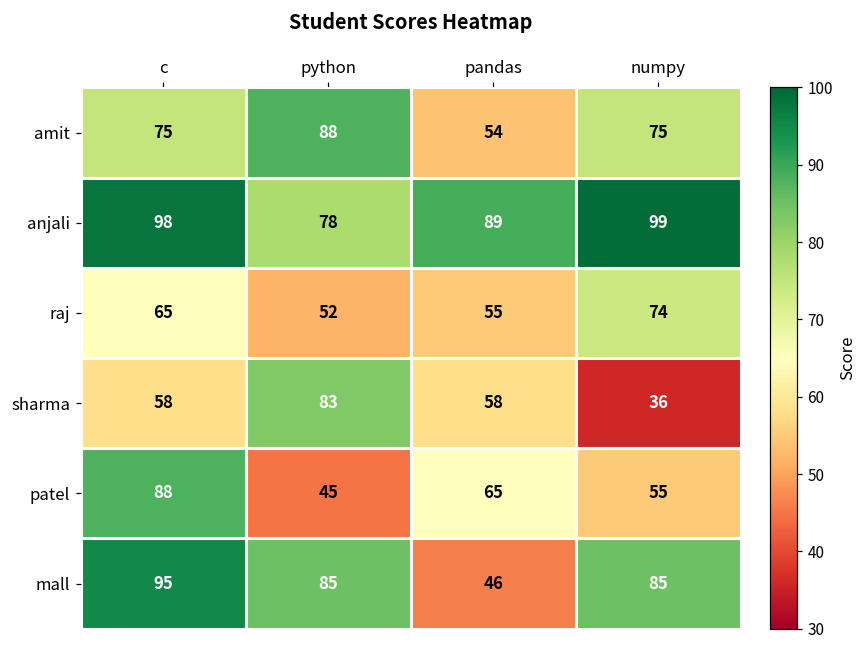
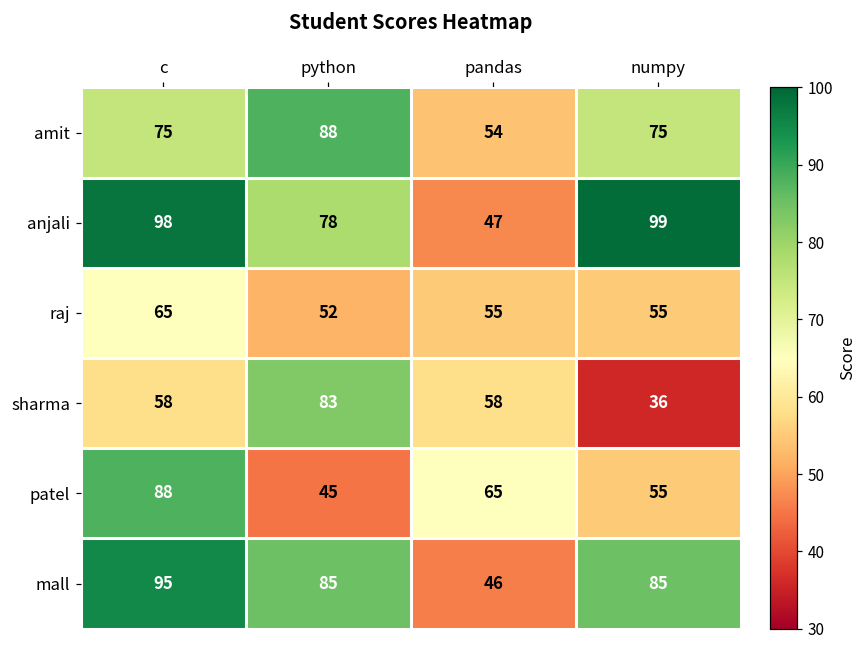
  {
    "amit": {
      "c": 75,
      "python": 88,
      "pandas": 54,
      "numpy": 75
    },
    "anjali": {
      "c": 98,
      "python": 78,
-     "pandas": 89,
+     "pandas": 47,
      "numpy": 99
    },
    "raj": {
      "c": 65,
      "python": 52,
      "pandas": 55,
-     "numpy": 74
+     "numpy": 55
    },
    "sharma": {
      "c": 58,
      "python": 83,
      "pandas": 58,
      "numpy": 36
    },
    "patel": {
      "c": 88,
      "python": 45,
      "pandas": 65,
      "numpy": 55
    },
    "mall": {
      "c": 95,
      "python": 85,
      "pandas": 46,
      "numpy": 85
    }
  }
